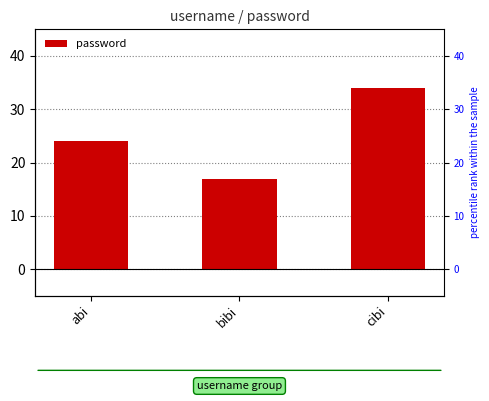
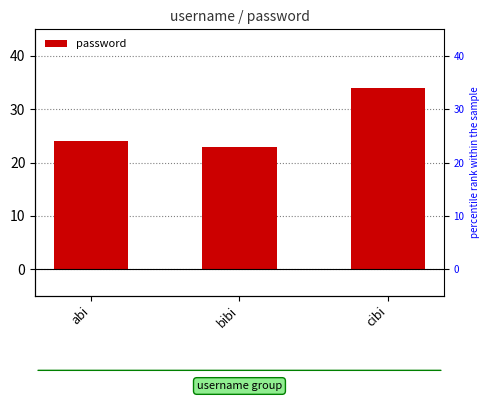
  {
    "abi": 24,
-   "bibi": 17,
+   "bibi": 23,
    "cibi": 34
  }
